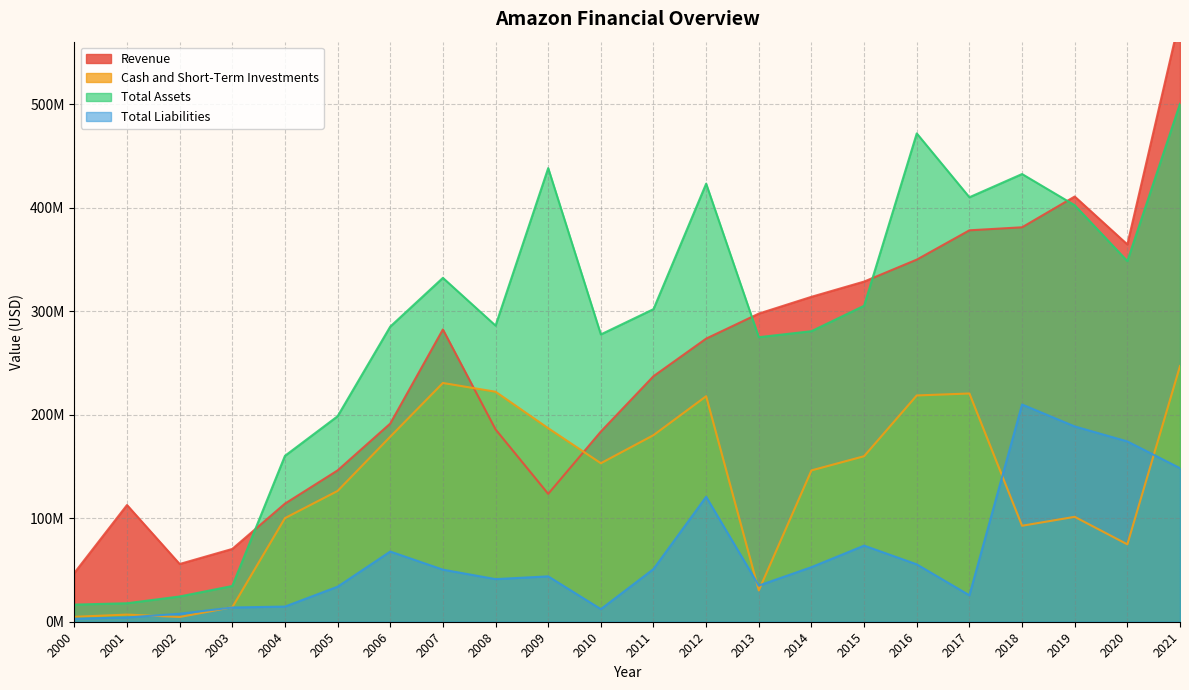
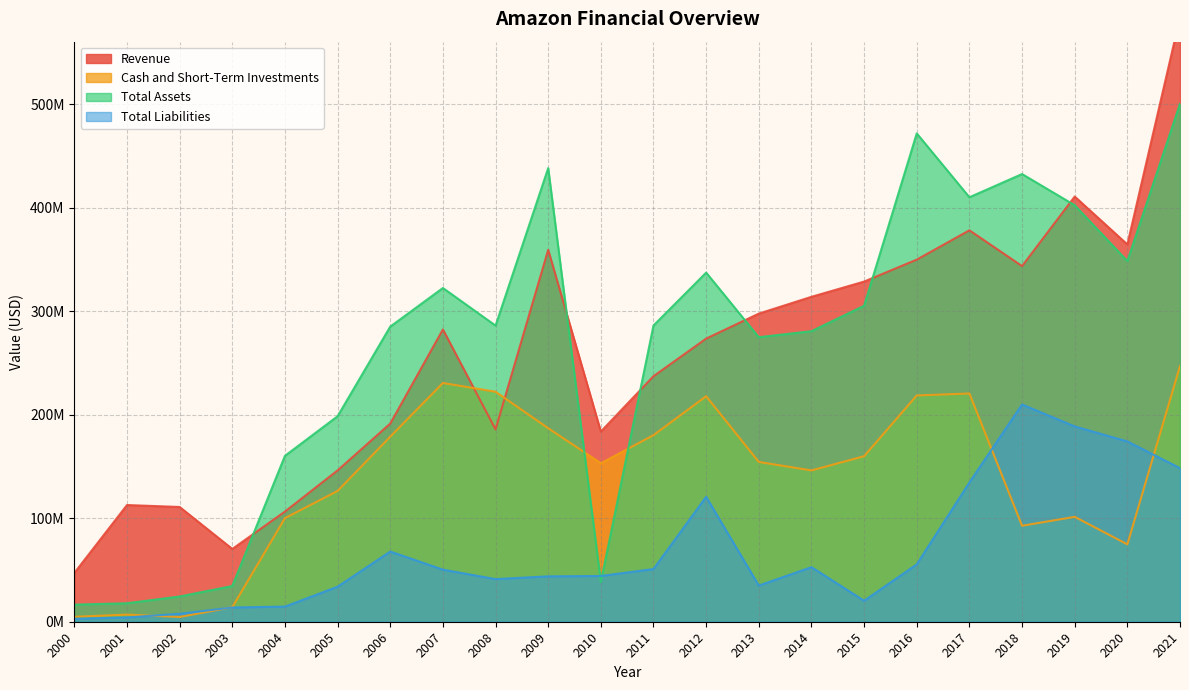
  {
    "Revenue": {
      "2000": 47000000,
      "2001": 113000000,
-     "2002": 56000000,
+     "2002": 111000000,
      "2003": 70000000,
-     "2004": 114000000,
+     "2004": 106000000,
      "2005": 146000000,
      "2006": 191000000,
      "2007": 282000000,
      "2008": 186000000,
-     "2009": 124000000,
+     "2009": 359000000,
      "2010": 184000000,
      "2011": 237000000,
      "2012": 274000000,
      "2013": 298000000,
      "2014": 314000000,
      "2015": 329000000,
      "2016": 350000000,
      "2017": 378000000,
-     "2018": 381000000,
+     "2018": 344000000,
      "2019": 411000000,
      "2020": 365000000
    },
    "Cash and Short-Term Investments": {
      "2001": 7000000,
      "2002": 5000000,
      "2004": 100000000,
      "2005": 126000000,
      "2006": 179000000,
      "2007": 231000000,
      "2008": 222000000,
      "2009": 187000000,
      "2010": 153000000,
      "2011": 180000000,
      "2012": 218000000,
-     "2013": 30000000,
+     "2013": 154000000,
      "2014": 146000000,
      "2015": 160000000,
      "2016": 219000000,
      "2017": 221000000,
      "2018": 93000000,
      "2019": 101000000,
      "2020": 75000000,
      "2021": 247000000
    },
    "Total Assets": {
      "2000": 17000000,
      "2001": 18000000,
      "2002": 24000000,
      "2003": 35000000,
      "2004": 160000000,
      "2005": 199000000,
      "2006": 285000000,
-     "2007": 332000000,
+     "2007": 322000000,
      "2008": 286000000,
      "2009": 438000000,
-     "2010": 278000000,
-     "2011": 302000000,
-     "2012": 423000000,
+     "2010": 38000000,
+     "2011": 286000000,
+     "2012": 337000000,
      "2013": 275000000,
      "2014": 281000000,
      "2015": 305000000,
      "2016": 472000000,
      "2017": 410000000,
      "2018": 433000000,
      "2019": 402000000,
      "2020": 348000000,
      "2021": 500000000
    },
    "Total Liabilities": {
      "2001": 4000000,
      "2002": 8000000,
      "2004": 15000000,
      "2005": 34000000,
      "2006": 68000000,
      "2007": 50000000,
      "2008": 41000000,
      "2009": 44000000,
-     "2010": 12000000,
+     "2010": 44000000,
      "2011": 51000000,
      "2012": 121000000,
      "2013": 35000000,
      "2014": 53000000,
-     "2015": 74000000,
+     "2015": 20000000,
      "2016": 55000000,
-     "2017": 26000000,
+     "2017": 135000000,
      "2018": 210000000,
      "2019": 189000000,
      "2020": 174000000,
      "2021": 148000000
    }
  }
